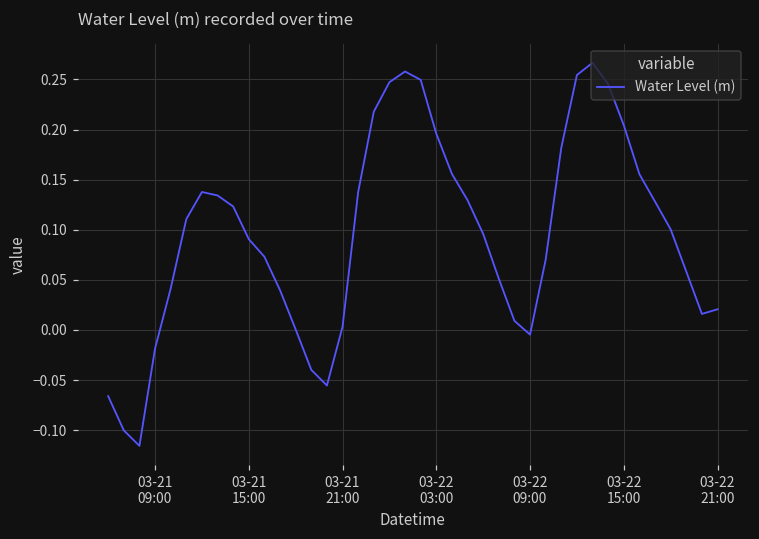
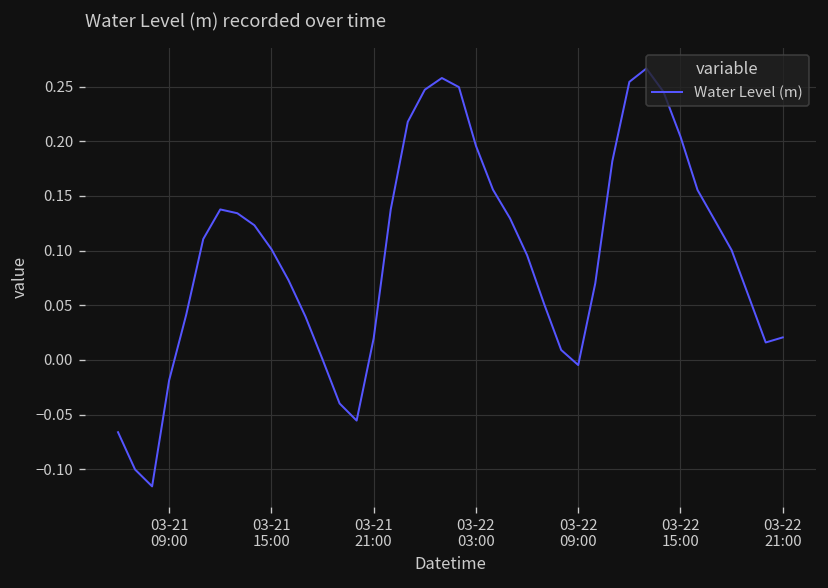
  {
    "03-21 09:00": -0.02,
-   "03-21 15:00": 0.09,
-   "03-21 21:00": 0.00,
+   "03-21 15:00": 0.10,
+   "03-21 21:00": 0.02,
    "03-22 03:00": 0.20,
    "03-22 09:00": 0.00,
    "03-22 15:00": 0.20,
    "03-22 21:00": 0.02
  }
